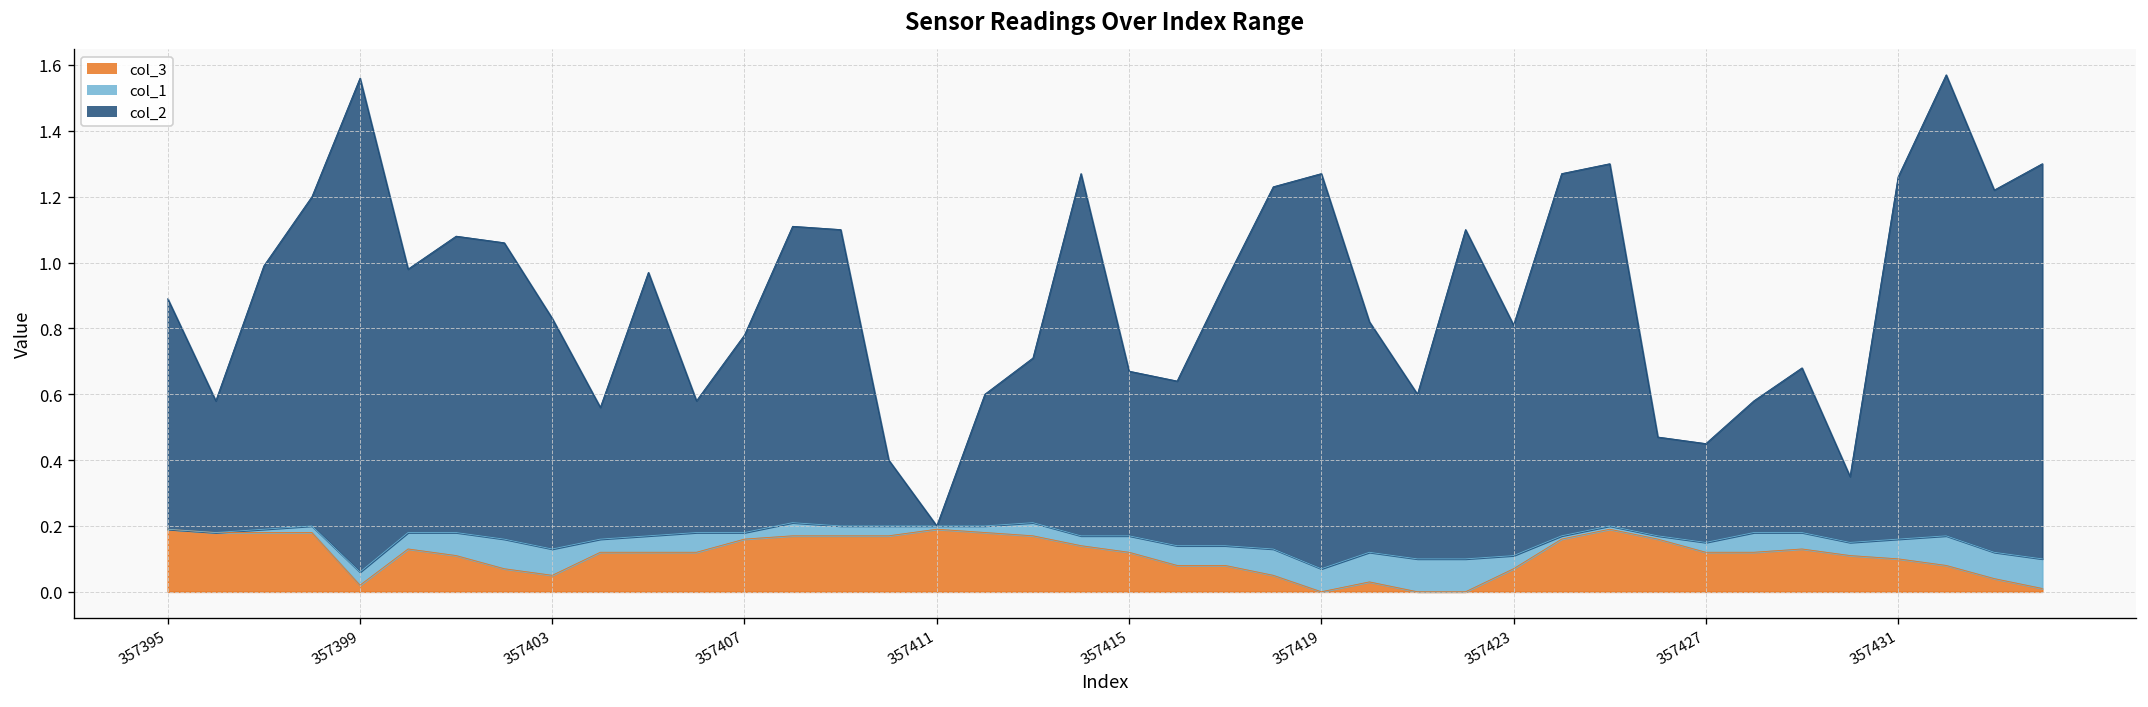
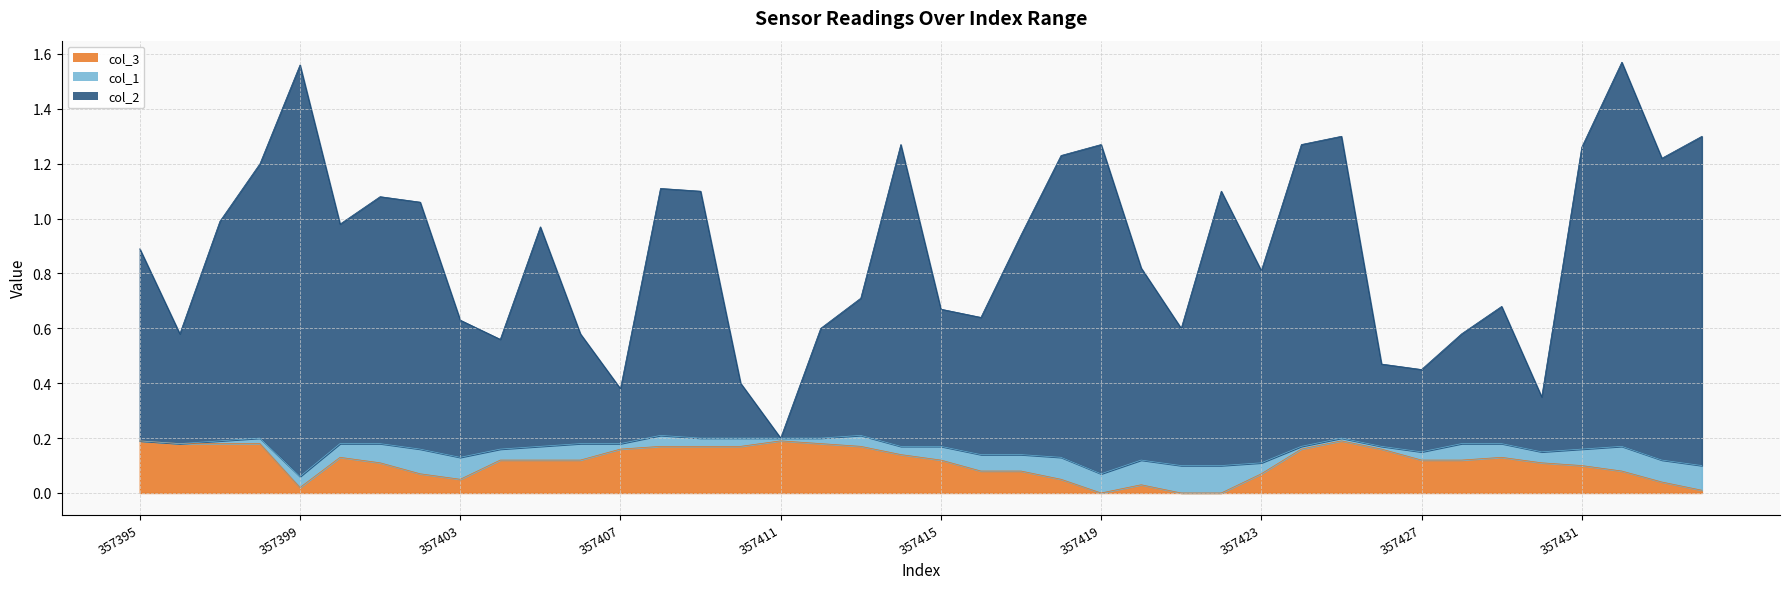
  {
    "col_3": {
      "357399": 0.02,
      "357403": 0.05,
      "357407": 0.16,
      "357411": 0.19,
      "357415": 0.12,
      "357419": 0.00,
      "357423": 0.07,
      "357427": 0.12,
      "357431": 0.10
    },
    "col_1": {
      "357399": 0.04,
      "357403": 0.08,
      "357407": 0.02,
      "357415": 0.05,
      "357419": 0.07,
      "357423": 0.04,
      "357427": 0.03,
      "357431": 0.06
    },
    "col_2": {
      "357395": 0.70,
      "357399": 1.50,
-     "357403": 0.70,
-     "357407": 0.60,
+     "357403": 0.50,
+     "357407": 0.20,
      "357415": 0.50,
      "357419": 1.20,
      "357423": 0.70,
      "357427": 0.30,
      "357431": 1.10
    }
  }
